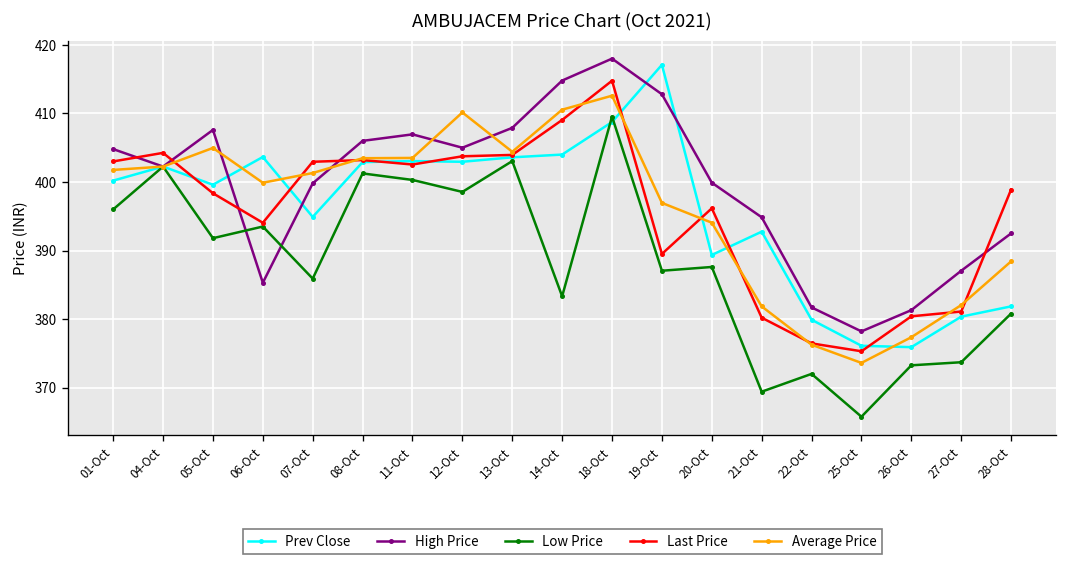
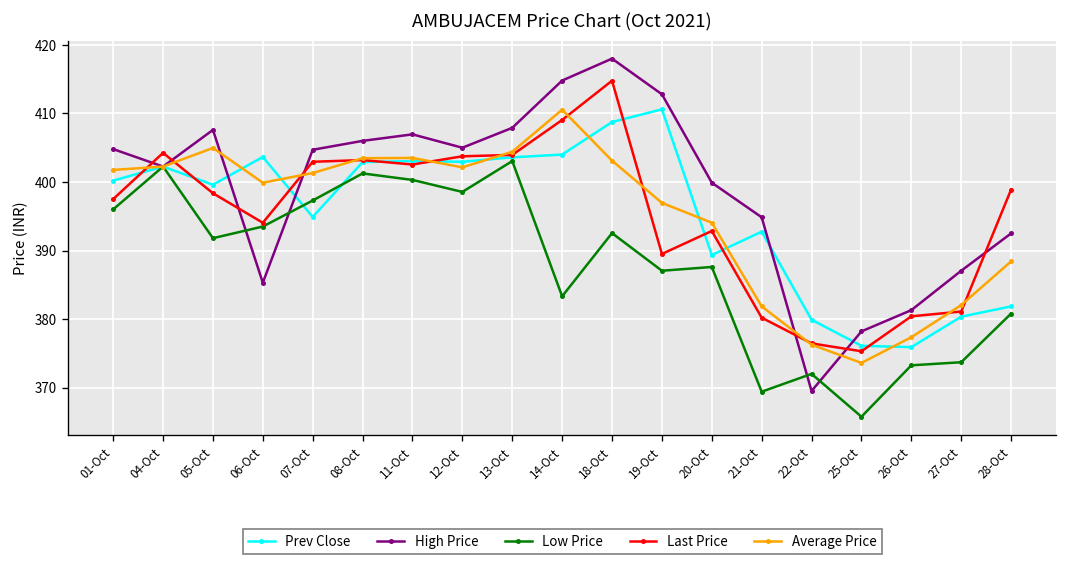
  {
    "Prev Close": {
      "01-Oct": 400,
      "05-Oct": 400,
      "06-Oct": 404,
      "07-Oct": 395,
      "11-Oct": 403,
      "12-Oct": 403,
      "14-Oct": 404,
      "18-Oct": 409,
-     "19-Oct": 417,
+     "19-Oct": 411,
      "20-Oct": 389,
      "21-Oct": 393,
      "22-Oct": 380,
      "25-Oct": 376,
      "26-Oct": 376,
      "27-Oct": 380,
      "28-Oct": 382
    },
    "High Price": {
      "01-Oct": 405,
      "05-Oct": 408,
      "06-Oct": 385,
-     "07-Oct": 400,
+     "07-Oct": 405,
      "08-Oct": 406,
      "11-Oct": 407,
      "12-Oct": 405,
      "13-Oct": 408,
      "14-Oct": 415,
      "18-Oct": 418,
      "19-Oct": 413,
      "20-Oct": 400,
      "21-Oct": 395,
-     "22-Oct": 382,
+     "22-Oct": 370,
      "25-Oct": 378,
      "26-Oct": 381,
      "27-Oct": 387,
      "28-Oct": 393
    },
    "Low Price": {
      "01-Oct": 396,
      "05-Oct": 392,
      "06-Oct": 394,
-     "07-Oct": 386,
+     "07-Oct": 397,
      "08-Oct": 401,
      "11-Oct": 400,
      "12-Oct": 399,
      "13-Oct": 403,
      "14-Oct": 383,
-     "18-Oct": 410,
+     "18-Oct": 393,
      "19-Oct": 387,
      "20-Oct": 388,
      "21-Oct": 369,
      "22-Oct": 372,
      "25-Oct": 366,
      "26-Oct": 373,
      "27-Oct": 374,
      "28-Oct": 381
    },
    "Last Price": {
-     "01-Oct": 403,
+     "01-Oct": 398,
      "04-Oct": 404,
      "05-Oct": 398,
      "06-Oct": 394,
      "07-Oct": 403,
      "11-Oct": 403,
      "12-Oct": 404,
      "14-Oct": 409,
      "18-Oct": 415,
      "19-Oct": 390,
-     "20-Oct": 396,
+     "20-Oct": 393,
      "21-Oct": 380,
      "25-Oct": 375,
      "26-Oct": 380,
      "27-Oct": 381,
      "28-Oct": 399
    },
    "Average Price": {
      "01-Oct": 402,
      "05-Oct": 405,
      "06-Oct": 400,
      "07-Oct": 401,
      "11-Oct": 404,
-     "12-Oct": 410,
+     "12-Oct": 402,
      "13-Oct": 404,
      "14-Oct": 411,
-     "18-Oct": 413,
+     "18-Oct": 403,
      "19-Oct": 397,
      "20-Oct": 394,
      "21-Oct": 382,
      "25-Oct": 374,
      "26-Oct": 377,
      "27-Oct": 382,
      "28-Oct": 388
    }
  }
